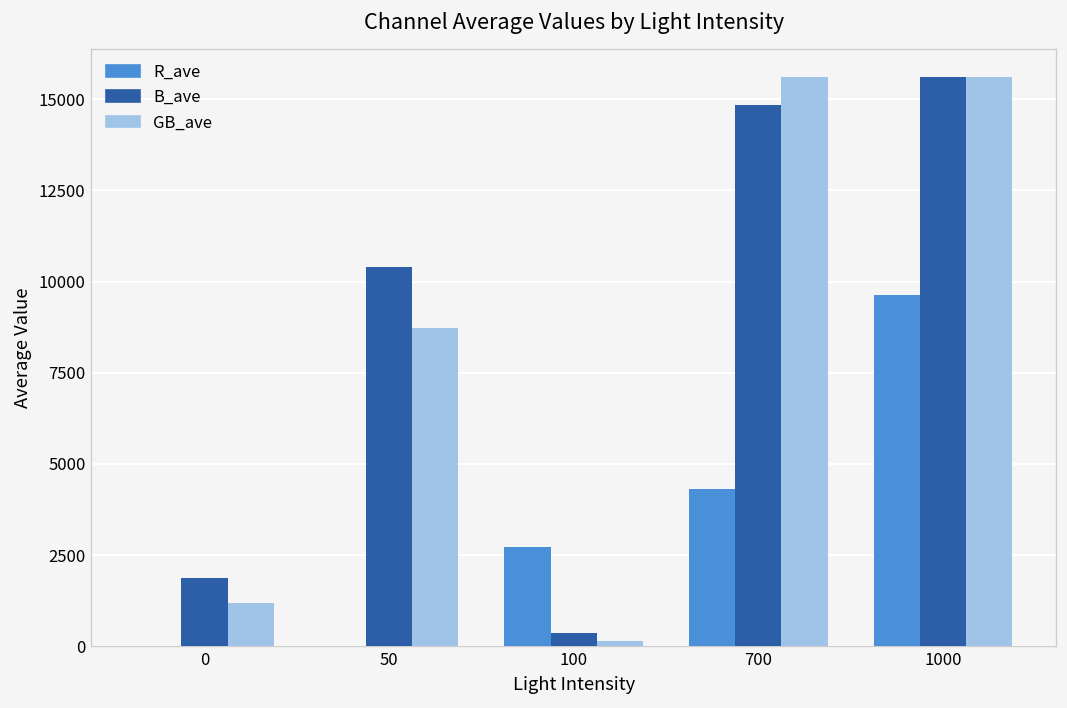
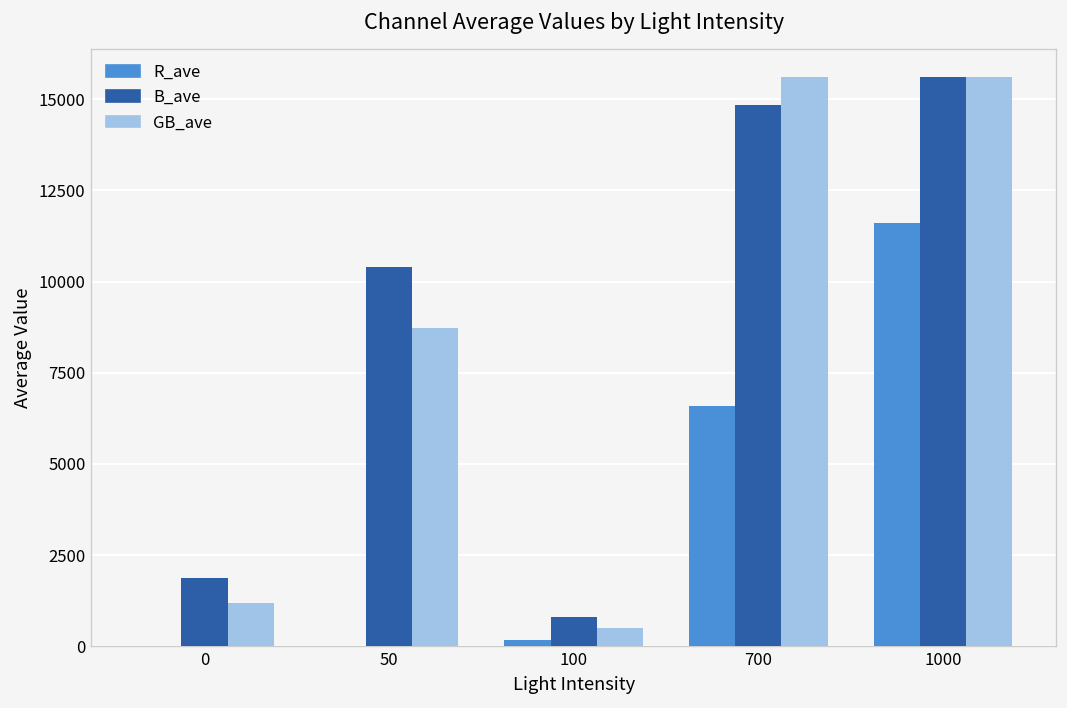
  {
    "R_ave": {
-     "100": 2700,
-     "700": 4300,
-     "1000": 9600
+     "100": 200,
+     "700": 6600,
+     "1000": 11600
    },
    "B_ave": {
      "0": 1900,
      "50": 10400,
-     "100": 400,
+     "100": 800,
      "700": 14800,
      "1000": 15600
    },
    "GB_ave": {
      "0": 1200,
      "50": 8700,
-     "100": 100,
+     "100": 500,
      "700": 15600,
      "1000": 15600
    }
  }
